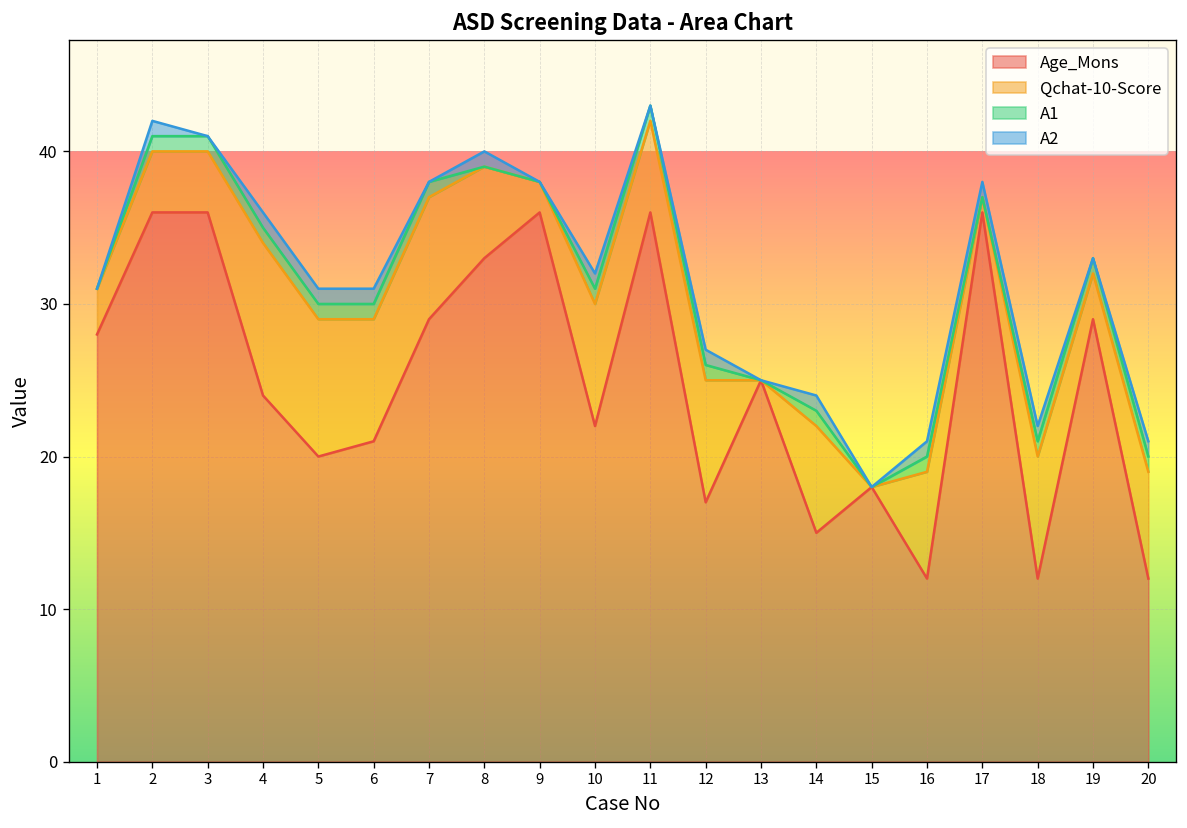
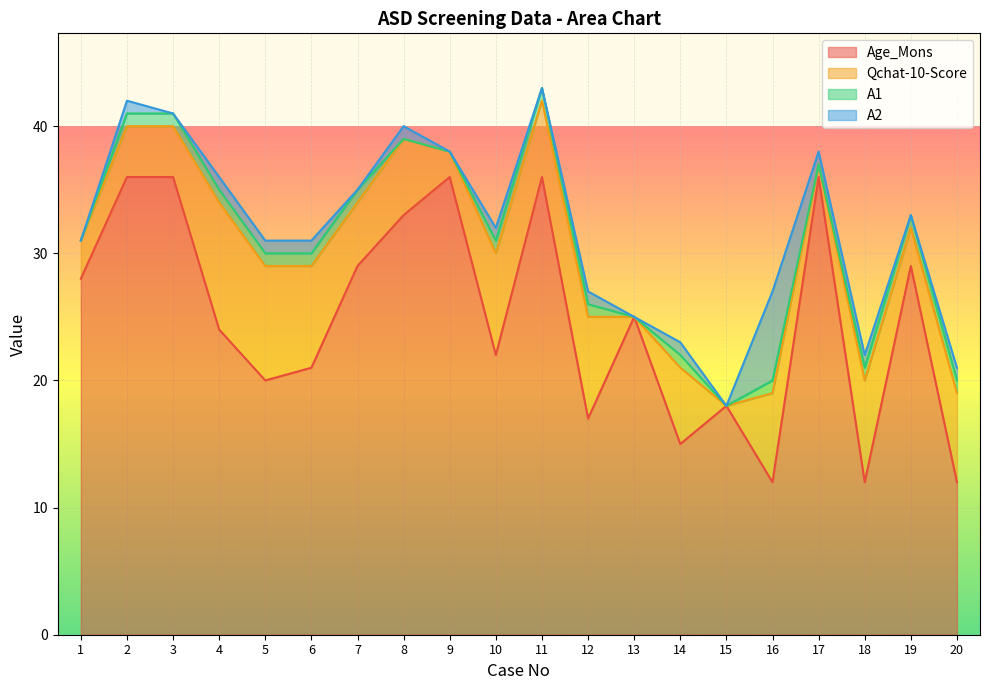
  {
    "Age_Mons": {
      "1": 28,
      "2": 36,
      "3": 36,
      "4": 24,
      "5": 20,
      "6": 21,
      "7": 29,
      "8": 33,
      "9": 36,
      "10": 22,
      "11": 36,
      "12": 17,
      "14": 15,
      "16": 12,
      "17": 36,
      "18": 12,
      "19": 29,
      "20": 12
    },
    "Qchat-10-Score": {
      "2": 4,
      "3": 4,
      "4": 10,
      "5": 9,
      "6": 8,
-     "7": 8,
+     "7": 5,
      "10": 8,
      "11": 6,
      "12": 8,
-     "14": 7,
+     "14": 6,
      "16": 7,
      "18": 8,
      "19": 3,
      "20": 7
    },
    "A1": {
      "2": 1,
      "4": 1,
      "5": 1,
      "6": 1,
      "10": 1,
      "12": 1,
      "14": 1,
      "16": 1,
      "18": 1,
      "20": 1
    },
    "A2": {
      "2": 1,
      "4": 1,
      "5": 1,
      "6": 1,
      "8": 1,
      "10": 1,
      "12": 1,
      "14": 1,
-     "16": 1,
+     "16": 7,
      "17": 1,
      "18": 1,
      "20": 1
    }
  }
